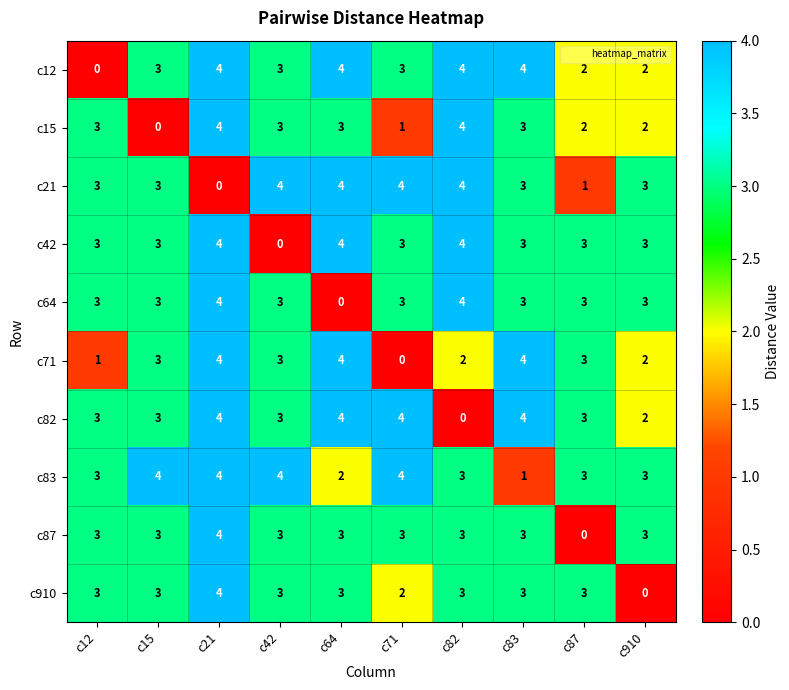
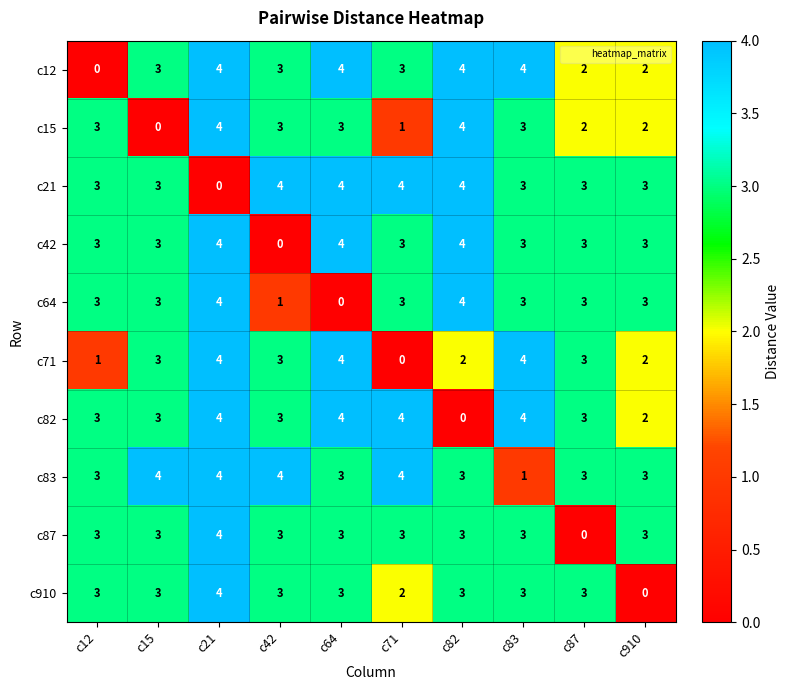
  {
    "c12": {
      "c12": 0,
      "c15": 3,
      "c21": 4,
      "c42": 3,
      "c64": 4,
      "c71": 3,
      "c82": 4,
      "c83": 4
    },
    "c15": {
      "c12": 3,
      "c15": 0,
      "c21": 4,
      "c42": 3,
      "c64": 3,
      "c71": 1,
      "c82": 4,
      "c83": 3,
      "c87": 2,
      "c910": 2
    },
    "c21": {
      "c12": 3,
      "c15": 3,
      "c21": 0,
      "c42": 4,
      "c64": 4,
      "c71": 4,
      "c82": 4,
      "c83": 3,
-     "c87": 1,
+     "c87": 3,
      "c910": 3
    },
    "c42": {
      "c12": 3,
      "c15": 3,
      "c21": 4,
      "c42": 0,
      "c64": 4,
      "c71": 3,
      "c82": 4,
      "c83": 3,
      "c87": 3,
      "c910": 3
    },
    "c64": {
      "c12": 3,
      "c15": 3,
      "c21": 4,
-     "c42": 3,
+     "c42": 1,
      "c64": 0,
      "c71": 3,
      "c82": 4,
      "c83": 3,
      "c87": 3,
      "c910": 3
    },
    "c71": {
      "c12": 1,
      "c15": 3,
      "c21": 4,
      "c42": 3,
      "c64": 4,
      "c71": 0,
      "c82": 2,
      "c83": 4,
      "c87": 3,
      "c910": 2
    },
    "c82": {
      "c12": 3,
      "c15": 3,
      "c21": 4,
      "c42": 3,
      "c64": 4,
      "c71": 4,
      "c82": 0,
      "c83": 4,
      "c87": 3,
      "c910": 2
    },
    "c83": {
      "c12": 3,
      "c15": 4,
      "c21": 4,
      "c42": 4,
-     "c64": 2,
+     "c64": 3,
      "c71": 4,
      "c82": 3,
      "c83": 1,
      "c87": 3,
      "c910": 3
    },
    "c87": {
      "c12": 3,
      "c15": 3,
      "c21": 4,
      "c42": 3,
      "c64": 3,
      "c71": 3,
      "c82": 3,
      "c83": 3,
      "c87": 0,
      "c910": 3
    },
    "c910": {
      "c12": 3,
      "c15": 3,
      "c21": 4,
      "c42": 3,
      "c64": 3,
      "c71": 2,
      "c82": 3,
      "c83": 3,
      "c87": 3,
      "c910": 0
    }
  }
